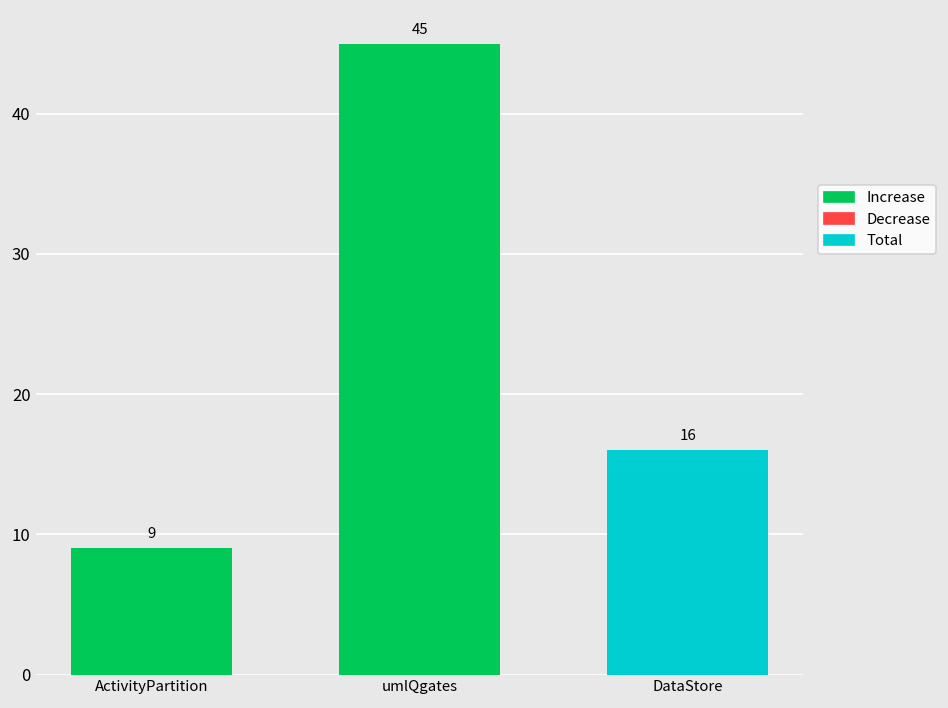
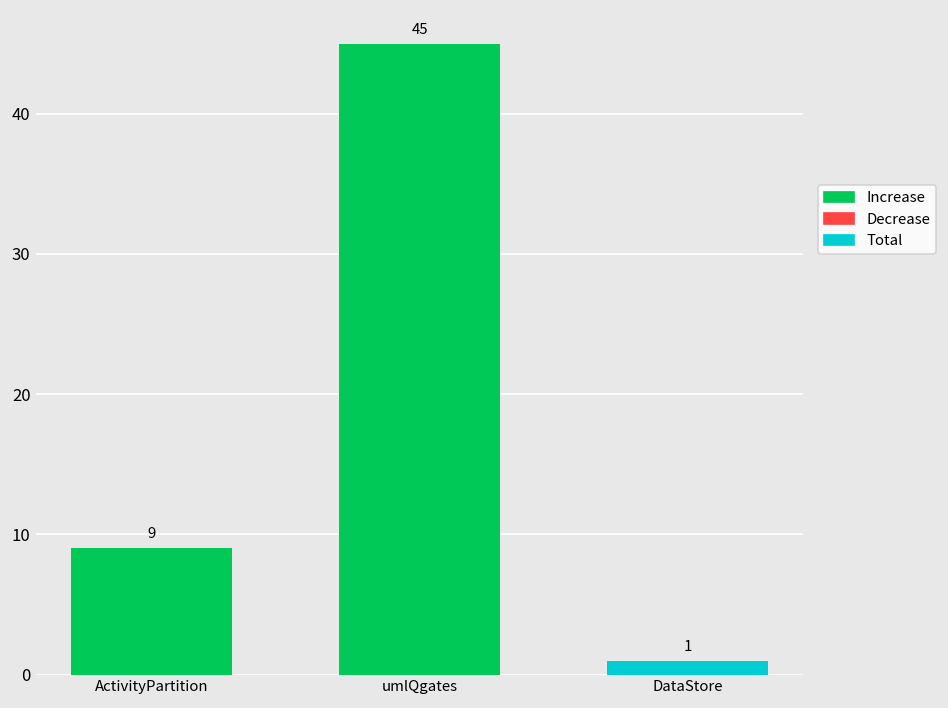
  {
    "ActivityPartition": 9,
    "umlQgates": 45,
-   "DataStore": 16
+   "DataStore": 1
  }
